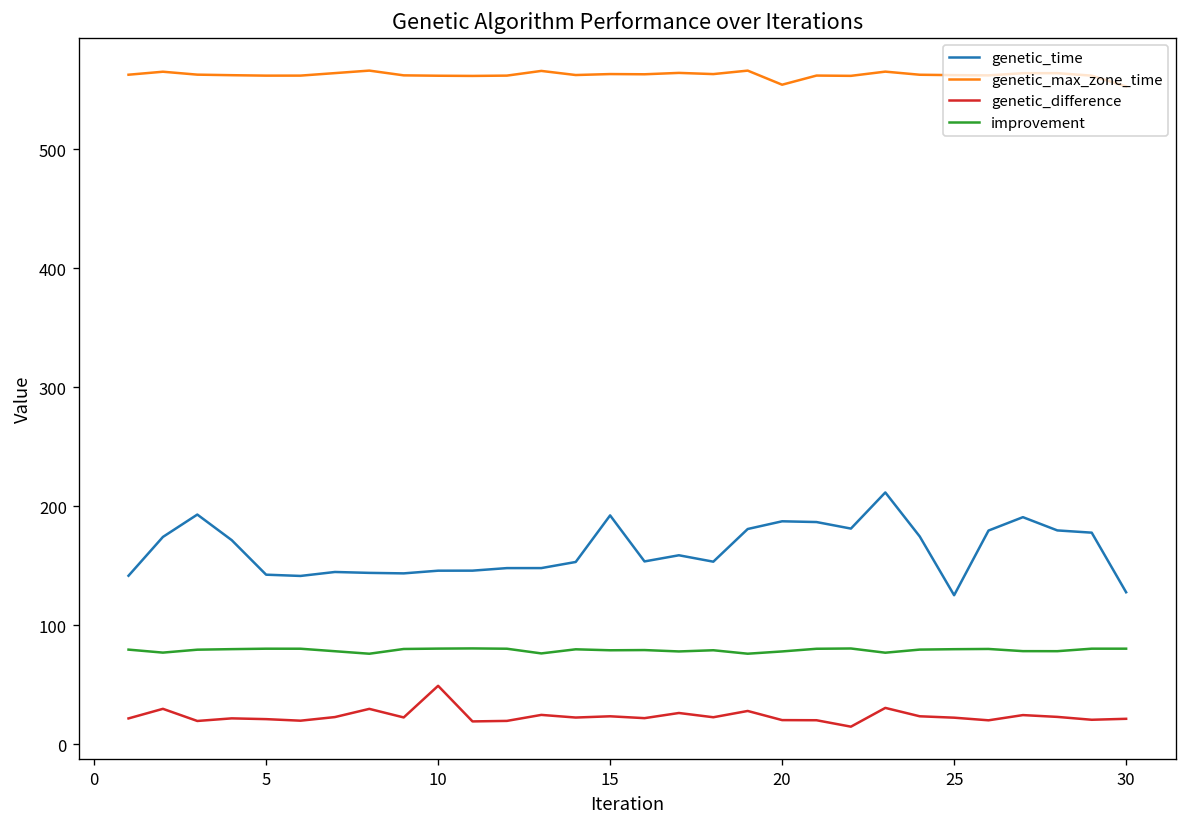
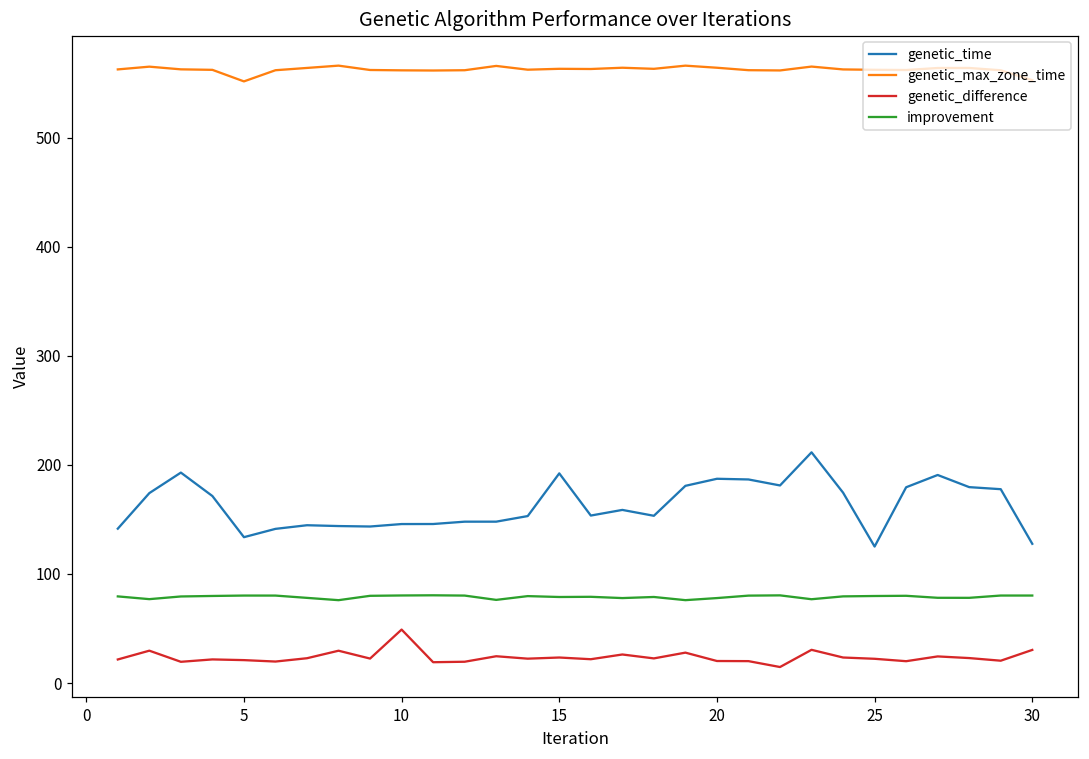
  {
    "genetic_time": {
-     "5": 140,
+     "5": 130,
      "10": 150,
      "15": 190,
      "20": 190,
      "25": 130,
      "30": 130
    },
    "genetic_max_zone_time": {
-     "5": 560,
+     "5": 550,
      "10": 560,
      "15": 560,
-     "20": 550
+     "20": 560
    },
    "genetic_difference": {
      "5": 20,
      "10": 50,
      "15": 20,
      "20": 20,
      "25": 20,
-     "30": 20
+     "30": 30
    },
    "improvement": {
      "5": 80,
      "10": 80,
      "15": 80,
      "20": 80,
      "25": 80,
      "30": 80
    }
  }
